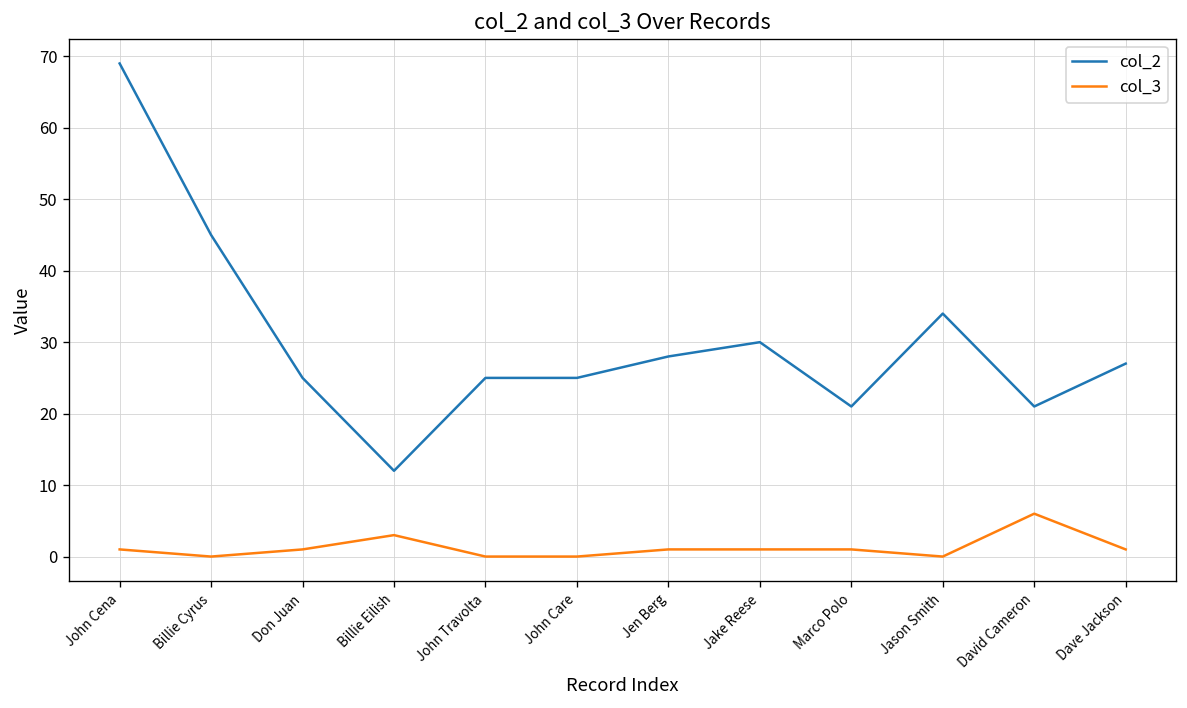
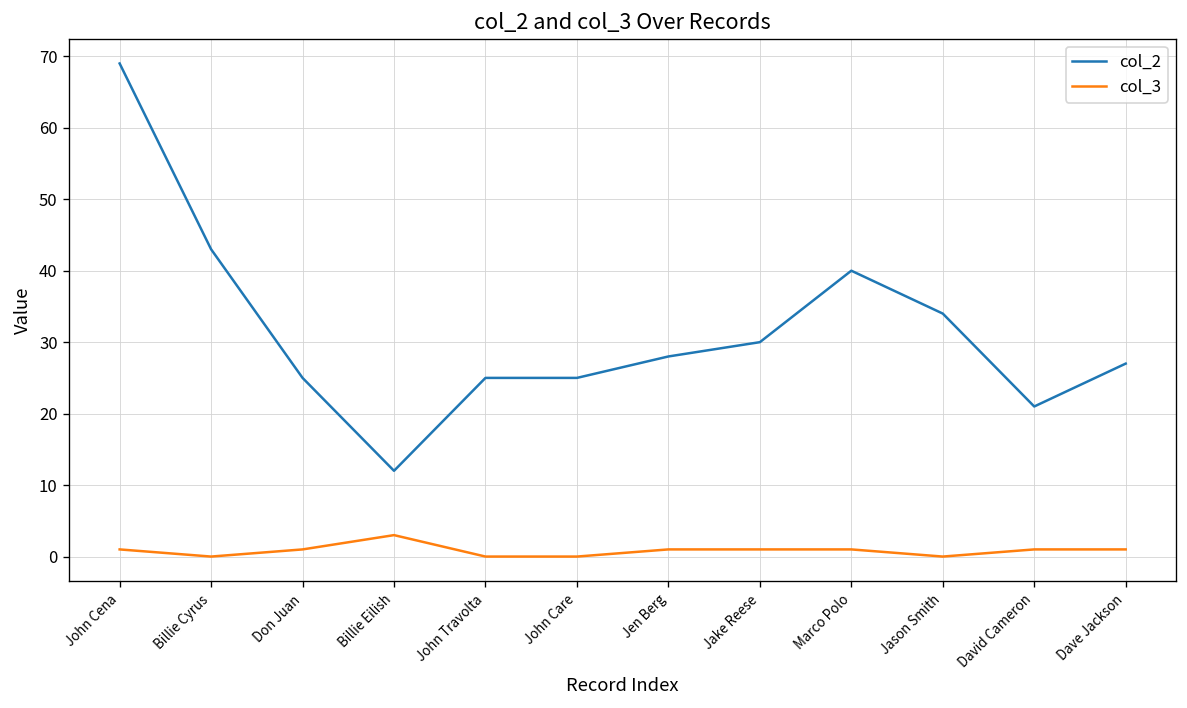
  {
    "col_2": {
      "John Cena": 69,
-     "Billie Cyrus": 45,
+     "Billie Cyrus": 43,
      "Don Juan": 25,
      "Billie Eilish": 12,
      "John Travolta": 25,
      "John Care": 25,
      "Jen Berg": 28,
      "Jake Reese": 30,
-     "Marco Polo": 21,
+     "Marco Polo": 40,
      "Jason Smith": 34,
      "David Cameron": 21,
      "Dave Jackson": 27
    },
    "col_3": {
      "John Cena": 1,
      "Billie Cyrus": 0,
      "Don Juan": 1,
      "Billie Eilish": 3,
      "John Travolta": 0,
      "John Care": 0,
      "Jen Berg": 1,
      "Jake Reese": 1,
      "Marco Polo": 1,
      "Jason Smith": 0,
-     "David Cameron": 6,
+     "David Cameron": 1,
      "Dave Jackson": 1
    }
  }
